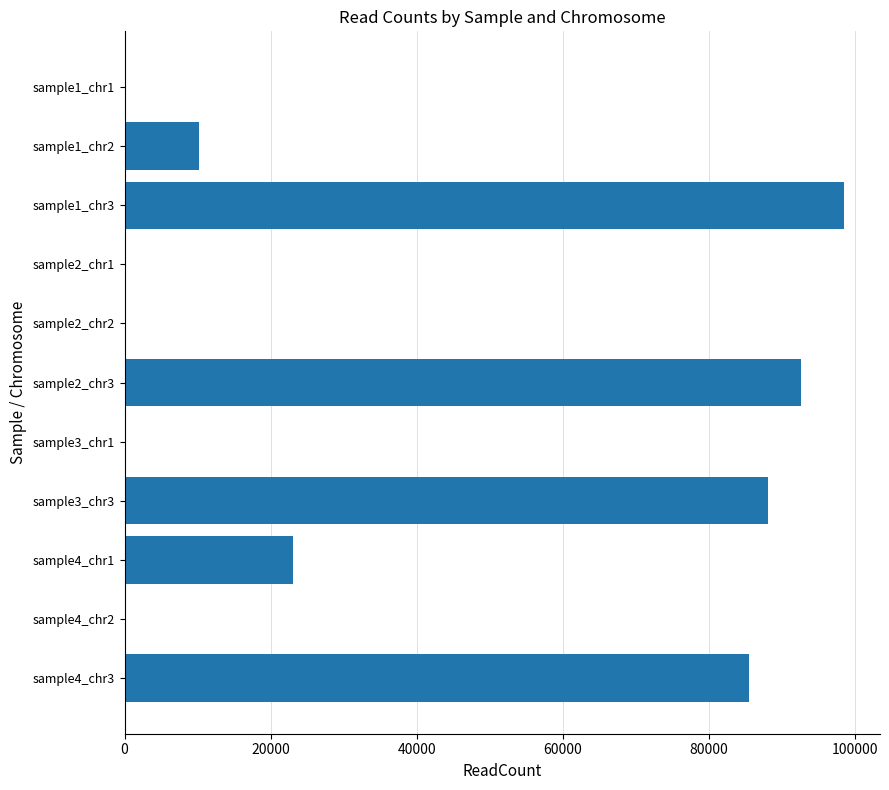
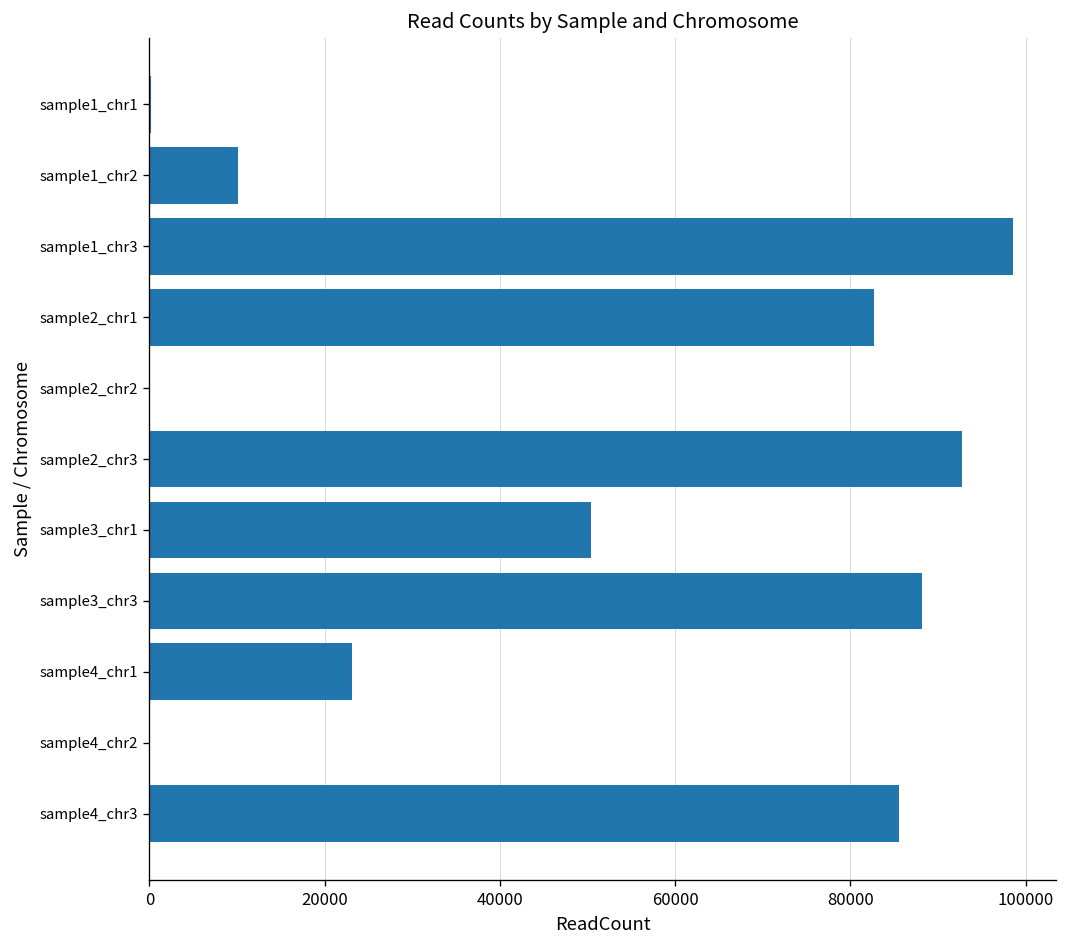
  {
    "sample1_chr2": 10000,
    "sample1_chr3": 99000,
-   "sample2_chr1": 0,
+   "sample2_chr1": 83000,
    "sample2_chr3": 93000,
-   "sample3_chr1": 0,
+   "sample3_chr1": 50000,
    "sample3_chr3": 88000,
    "sample4_chr1": 23000,
    "sample4_chr3": 85000
  }
